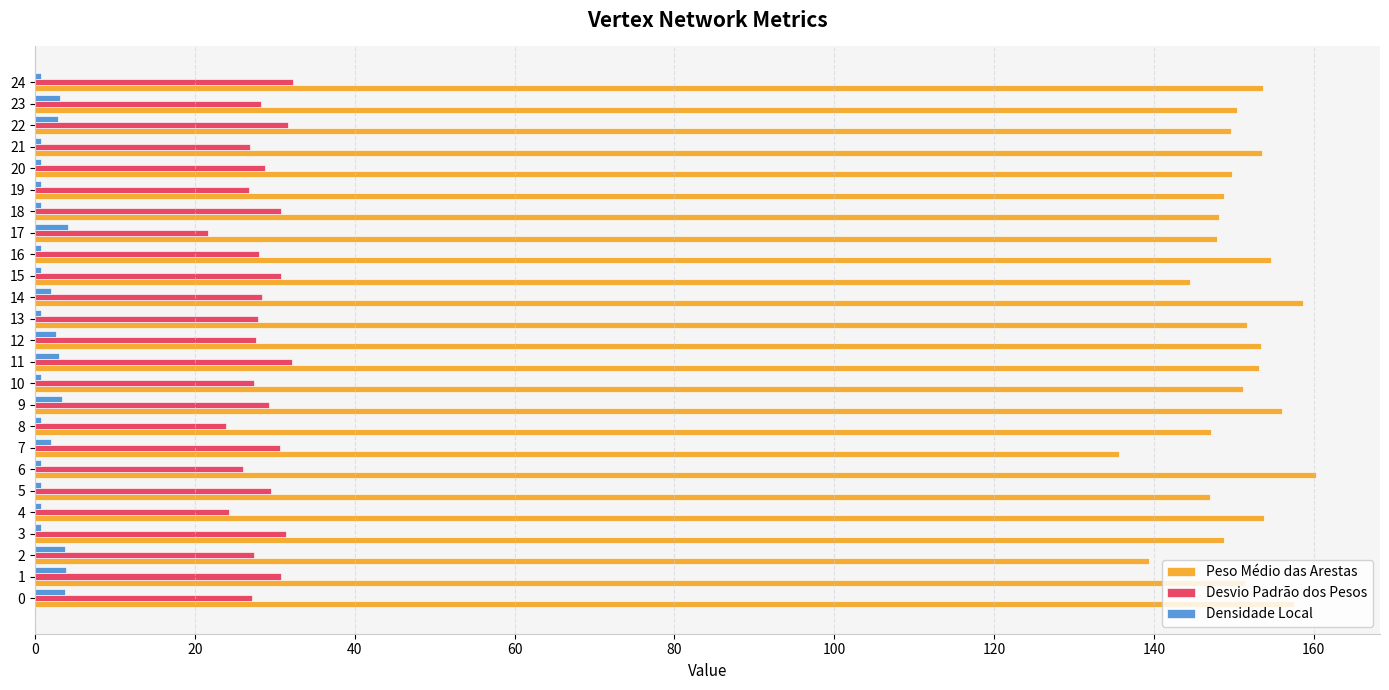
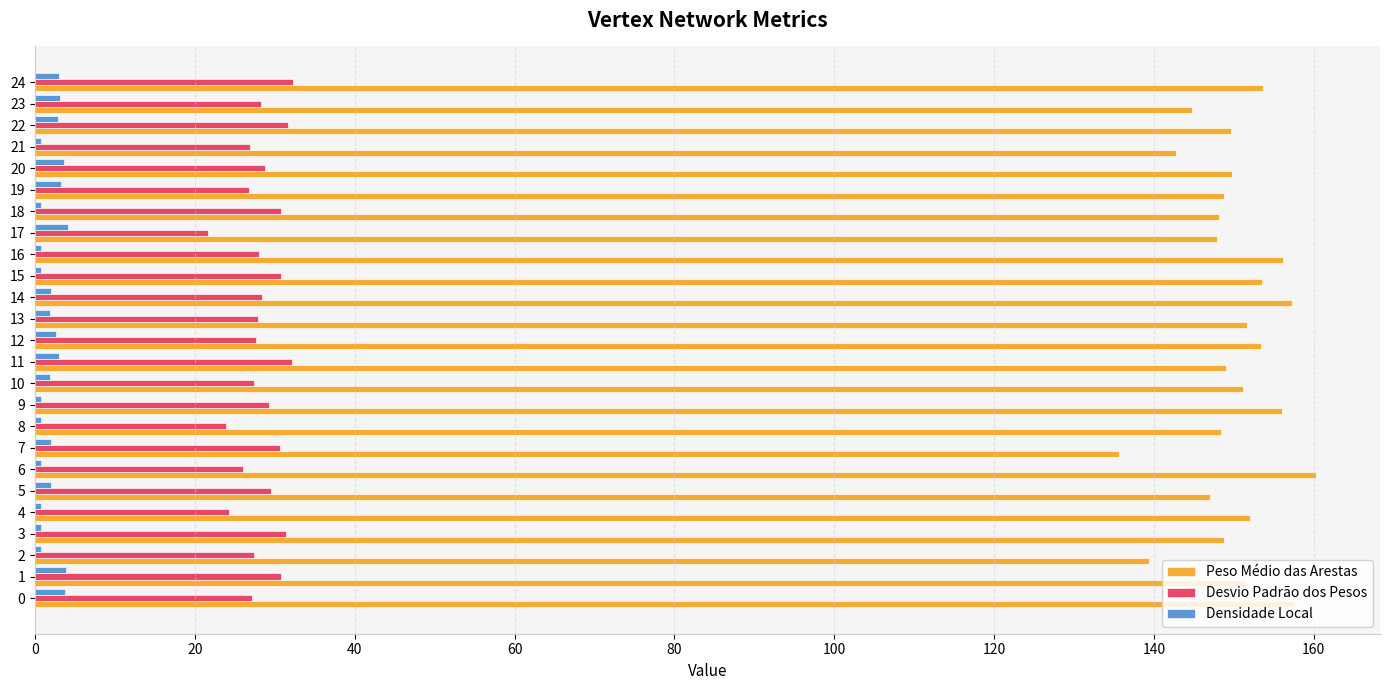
  {
    "Peso Médio das Arestas": {
      "24": 154,
-     "23": 150,
+     "23": 145,
      "22": 150,
-     "21": 154,
+     "21": 143,
      "20": 150,
      "19": 149,
      "18": 148,
      "17": 148,
-     "16": 155,
-     "15": 144,
-     "14": 159,
+     "16": 156,
+     "15": 154,
+     "14": 157,
      "13": 152,
      "12": 153,
-     "11": 153,
+     "11": 149,
      "10": 151,
      "9": 156,
-     "8": 147,
+     "8": 148,
      "7": 136,
      "6": 160,
      "5": 147,
-     "4": 154,
+     "4": 152,
      "3": 149,
      "2": 139
    },
    "Desvio Padrão dos Pesos": {
      "24": 32,
      "23": 28,
      "22": 32,
      "21": 27,
      "20": 29,
      "19": 27,
      "18": 31,
      "17": 22,
      "16": 28,
      "15": 31,
      "14": 28,
      "13": 28,
      "12": 28,
      "11": 32,
      "10": 27,
      "9": 29,
      "8": 24,
      "7": 31,
      "6": 26,
      "5": 29,
      "4": 24,
      "3": 31,
      "2": 27,
      "1": 31,
      "0": 27
    },
    "Densidade Local": {
-     "24": 1,
+     "24": 3,
      "23": 3,
      "22": 3,
      "21": 1,
-     "20": 1,
-     "19": 1,
+     "20": 4,
+     "19": 3,
      "18": 1,
      "17": 4,
      "16": 1,
      "15": 1,
      "14": 2,
-     "13": 1,
+     "13": 2,
      "12": 3,
      "11": 3,
-     "10": 1,
-     "9": 3,
+     "10": 2,
+     "9": 1,
      "8": 1,
      "7": 2,
      "6": 1,
-     "5": 1,
+     "5": 2,
      "4": 1,
      "3": 1,
-     "2": 4,
+     "2": 1,
      "1": 4,
      "0": 4
    }
  }
